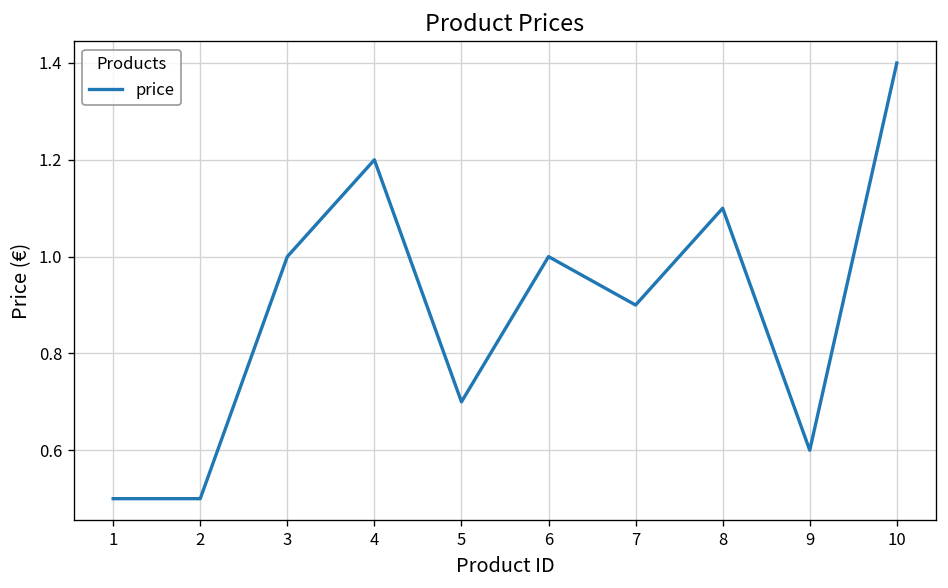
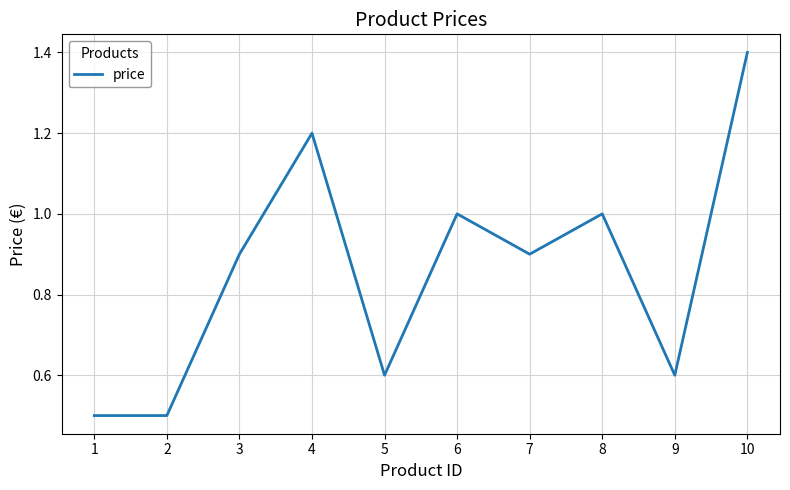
  {
    "1": 0.5,
    "2": 0.5,
-   "3": 1.0,
+   "3": 0.9,
    "4": 1.2,
-   "5": 0.7,
+   "5": 0.6,
    "6": 1.0,
    "7": 0.9,
-   "8": 1.1,
+   "8": 1.0,
    "9": 0.6,
    "10": 1.4
  }
